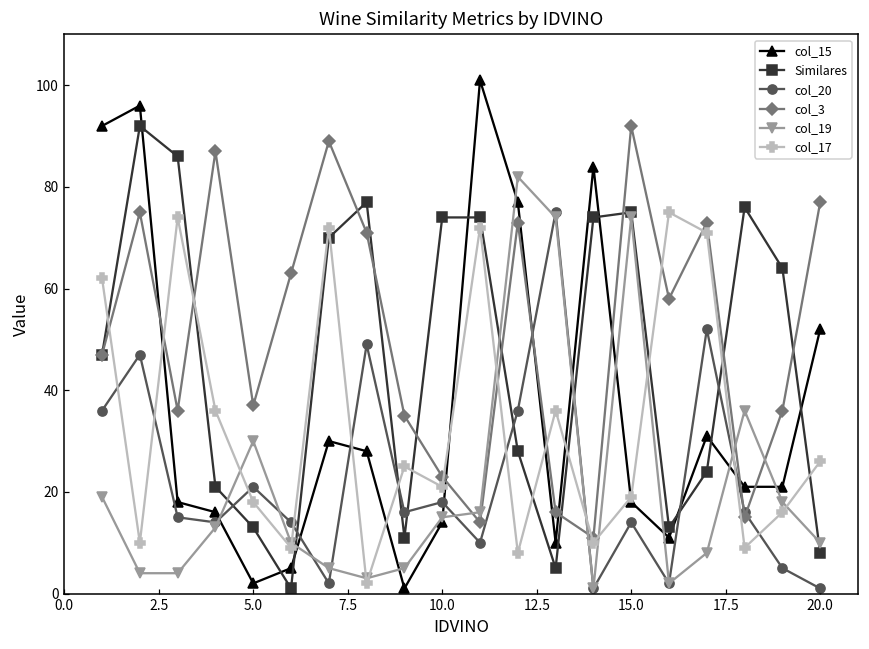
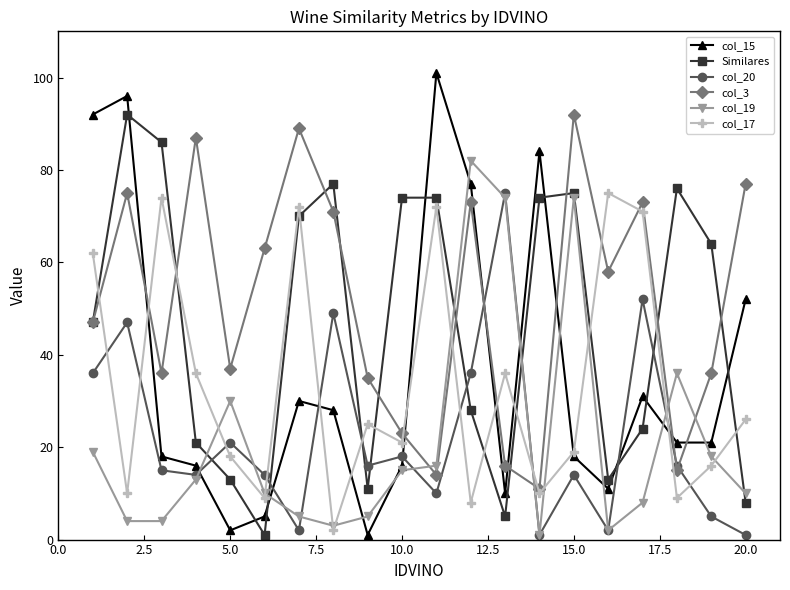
  {
    "col_15": {
      "5.0": 2,
-     "10.0": 14,
+     "10.0": 16,
      "15.0": 18,
      "20.0": 52
    }
  }
